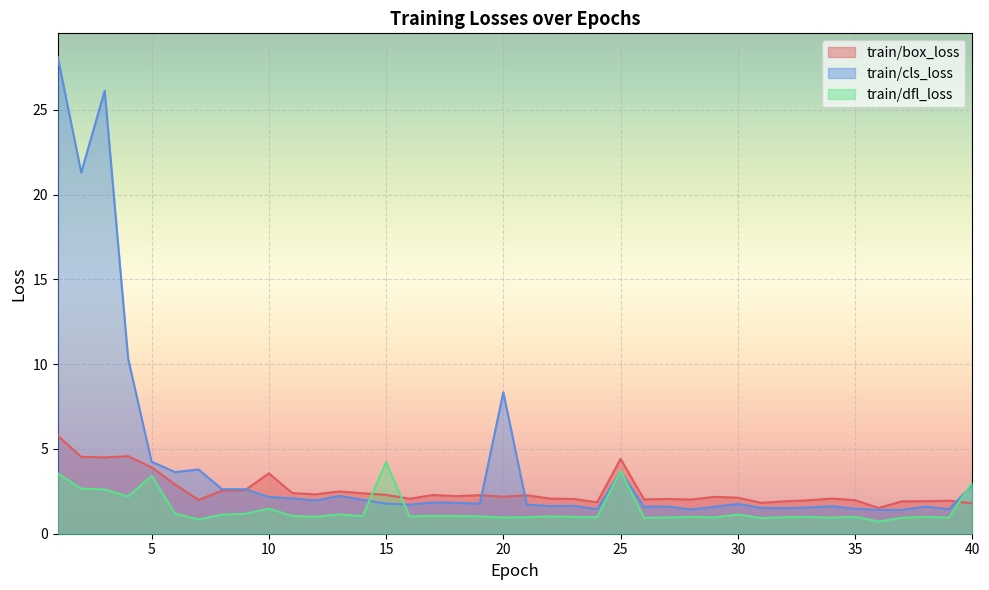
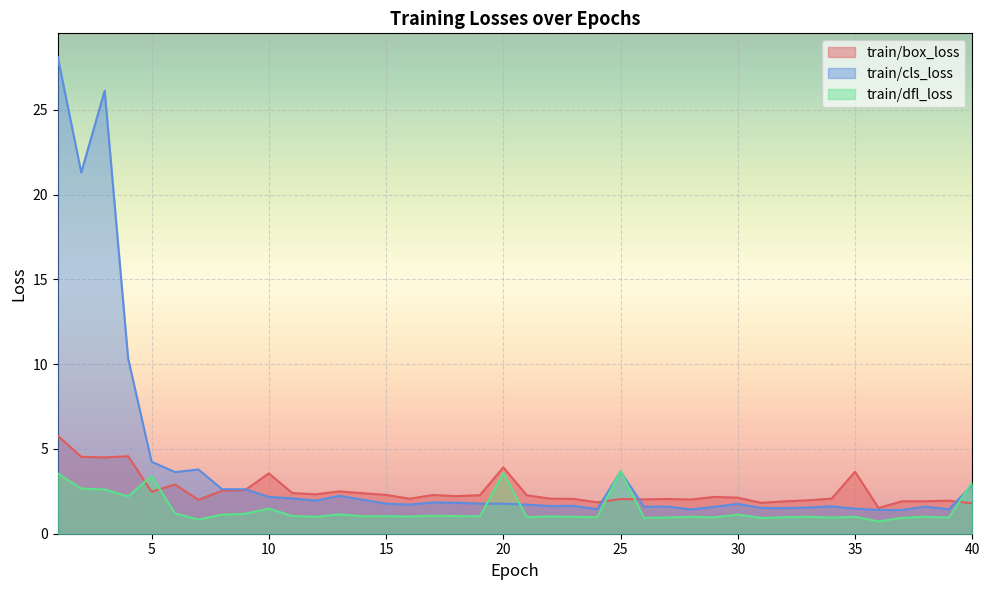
  {
    "train/box_loss": {
-     "5": 3.9,
+     "5": 2.5,
      "10": 3.6,
      "15": 2.3,
-     "20": 2.2,
-     "25": 4.4,
+     "20": 3.9,
+     "25": 2.0,
      "30": 2.1,
-     "35": 2.0,
+     "35": 3.7,
      "40": 1.8
    },
    "train/cls_loss": {
      "5": 4.2,
      "10": 2.2,
      "15": 1.8,
-     "20": 8.3,
+     "20": 1.8,
      "30": 1.8,
      "35": 1.5,
      "40": 2.9
    },
    "train/dfl_loss": {
      "5": 3.4,
      "10": 1.5,
-     "15": 4.2,
-     "20": 1.0,
+     "15": 1.0,
+     "20": 3.6,
      "30": 1.1,
      "35": 1.0,
      "40": 3.0
    }
  }
